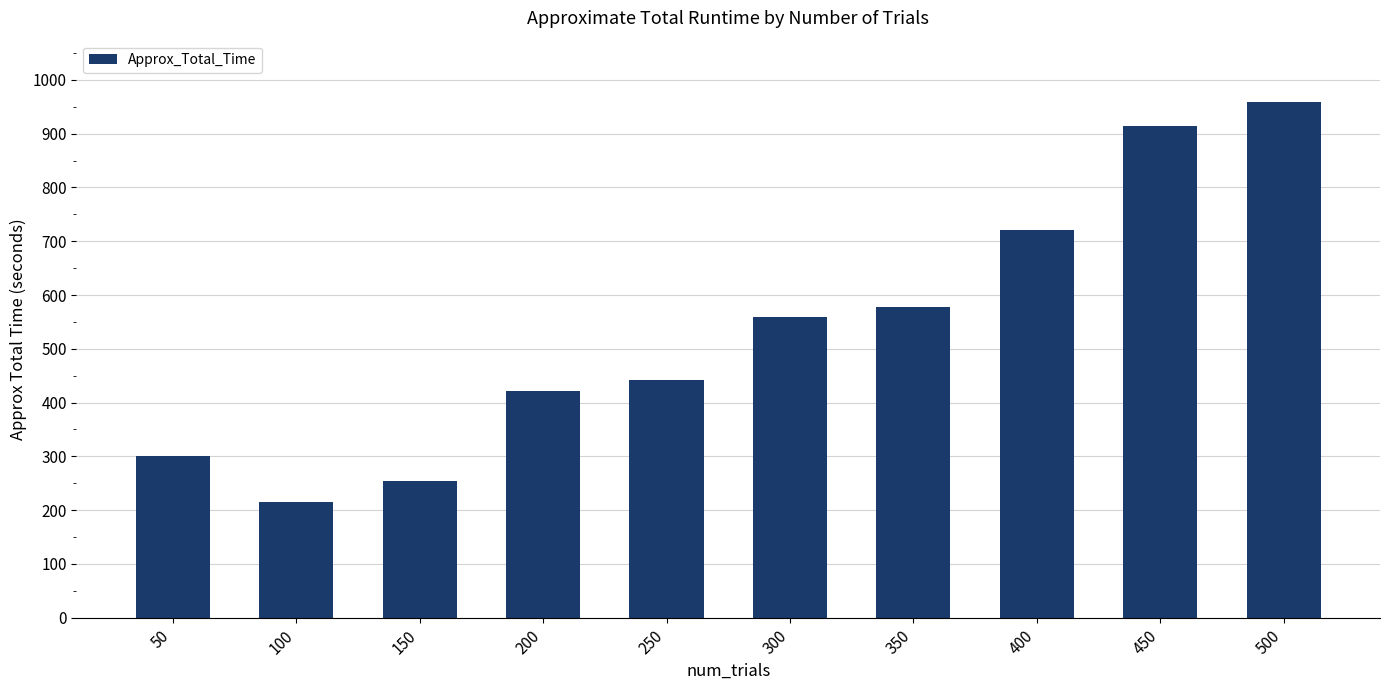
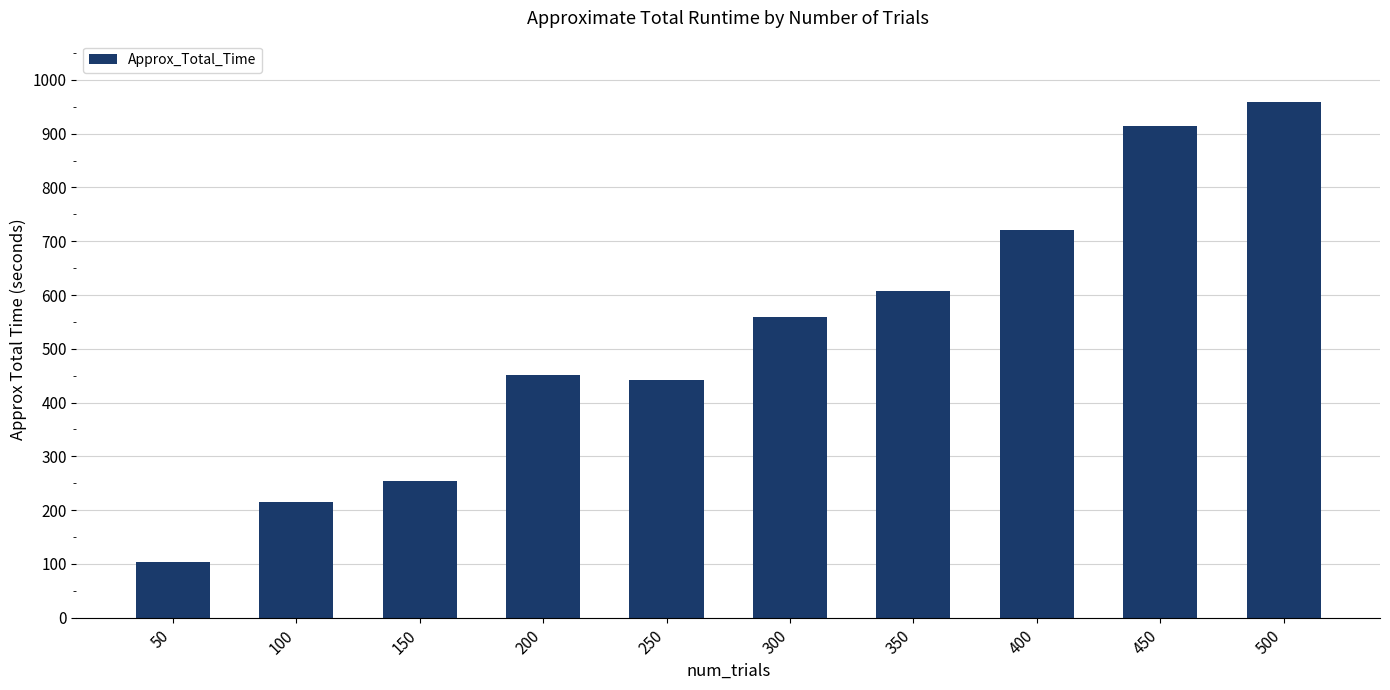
  {
-   "50": 300,
+   "50": 100,
    "100": 220,
    "150": 250,
-   "200": 420,
+   "200": 450,
    "250": 440,
    "300": 560,
-   "350": 580,
+   "350": 610,
    "400": 720,
    "450": 910,
    "500": 960
  }
